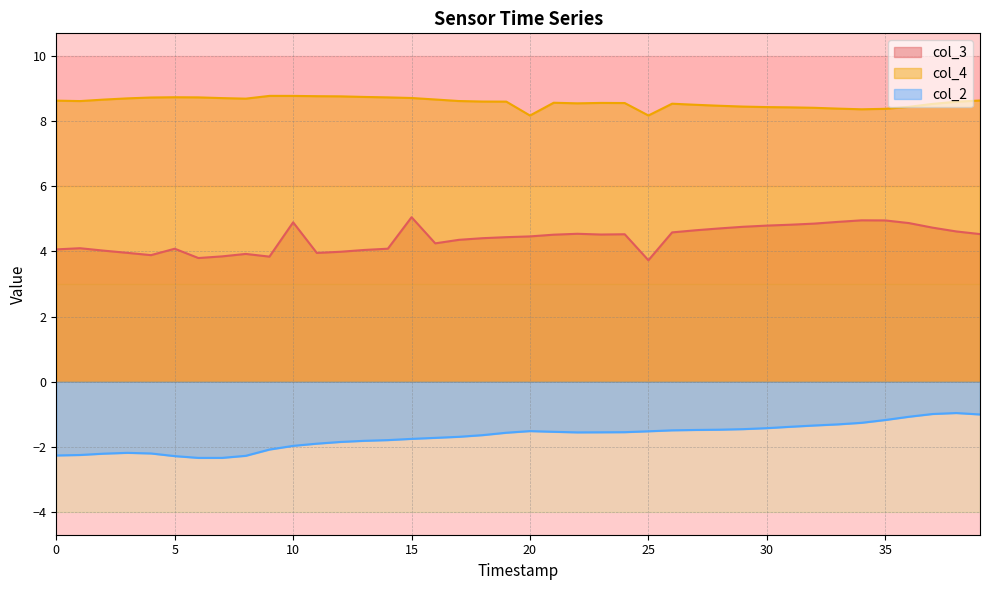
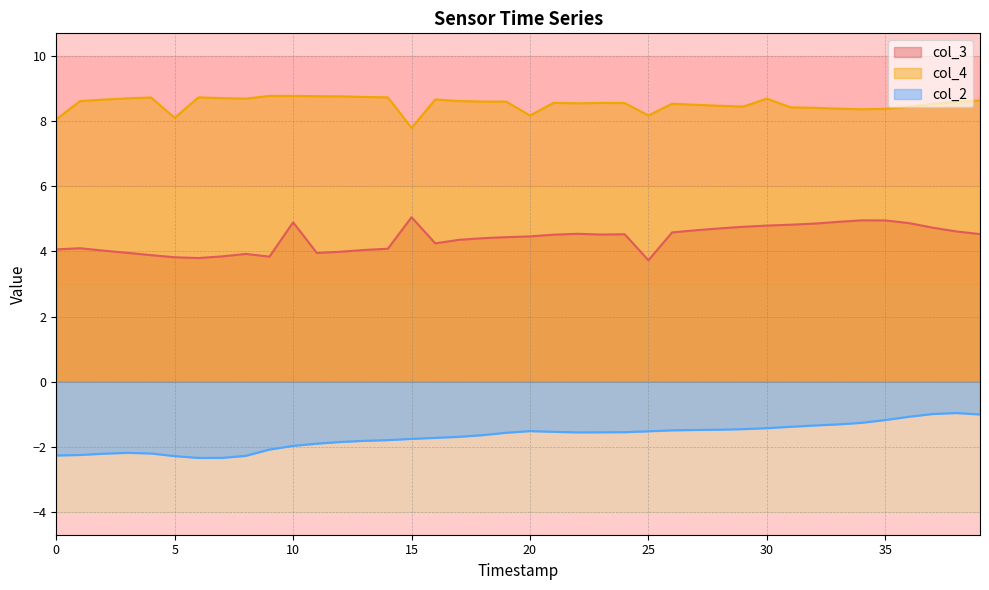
  {
    "col_3": {
      "0": 4.1,
-     "5": 4.1,
+     "5": 3.8,
      "10": 4.9,
      "15": 5.1,
      "20": 4.5,
      "25": 3.7,
      "30": 4.8,
      "35": 5.0
    },
    "col_4": {
-     "0": 8.6,
-     "5": 8.7,
+     "0": 8.1,
+     "5": 8.1,
      "10": 8.8,
-     "15": 8.7,
+     "15": 7.8,
      "20": 8.2,
      "25": 8.2,
-     "30": 8.4,
+     "30": 8.7,
      "35": 8.4
    }
  }
